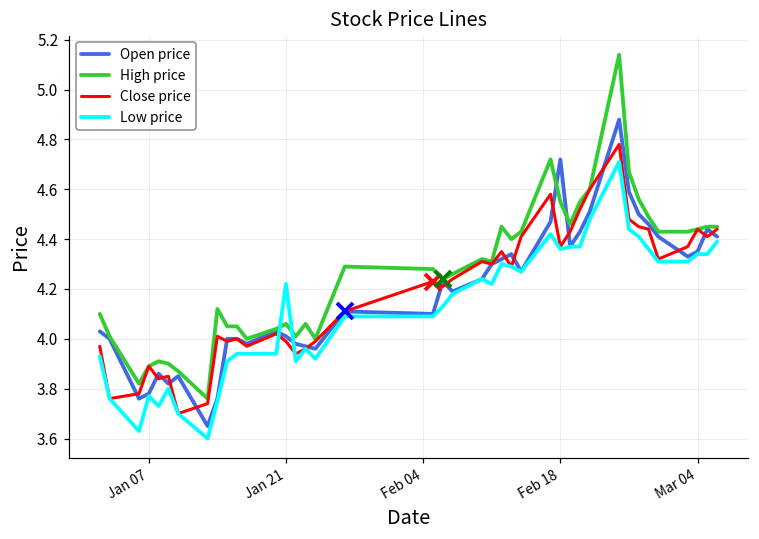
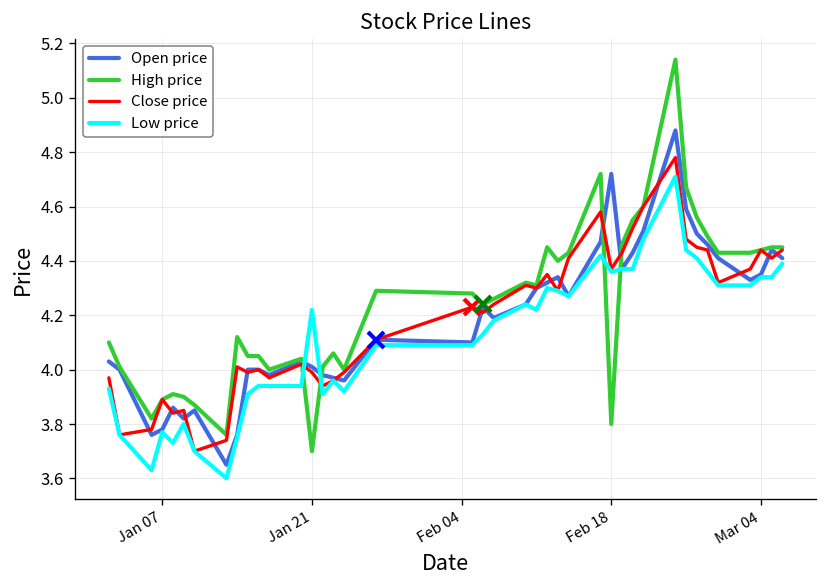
  {
    "Open price": {
      "Jan 21": 4.01,
      "Feb 18": 4.72
    },
    "High price": {
-     "Jan 21": 4.06,
-     "Feb 18": 4.55
+     "Jan 21": 3.70,
+     "Feb 18": 3.80
    },
    "Low price": {
      "Jan 21": 4.22
    }
  }
